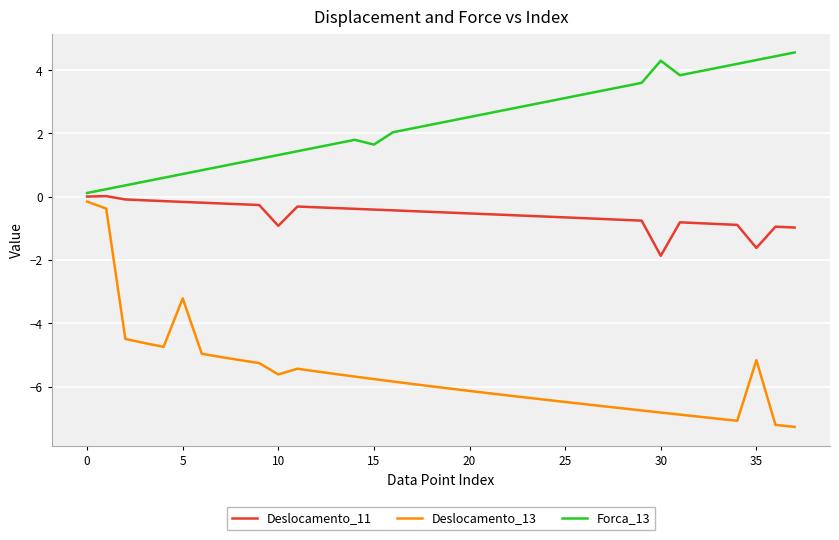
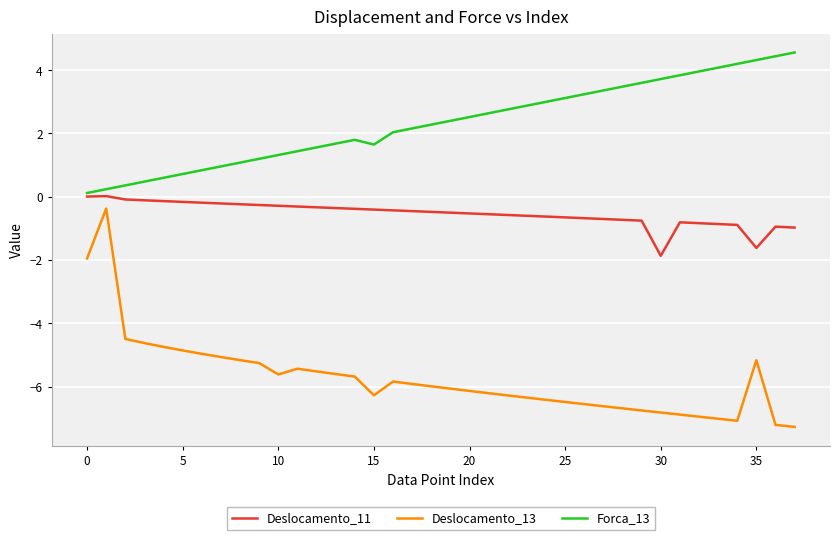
  {
    "Deslocamento_11": {
      "0": 0.0,
      "5": -0.2,
-     "10": -0.9,
+     "10": -0.3,
      "15": -0.4,
      "20": -0.5,
      "25": -0.7,
      "30": -1.9,
      "35": -1.6
    },
    "Deslocamento_13": {
-     "0": -0.2,
-     "5": -3.2,
+     "0": -1.9,
+     "5": -4.9,
      "10": -5.6,
-     "15": -5.8,
+     "15": -6.3,
      "20": -6.1,
      "25": -6.5,
      "30": -6.8,
      "35": -5.2
    },
    "Forca_13": {
      "0": 0.1,
      "5": 0.7,
      "10": 1.3,
      "15": 1.7,
      "20": 2.5,
      "25": 3.1,
-     "30": 4.3,
+     "30": 3.7,
      "35": 4.3
    }
  }
